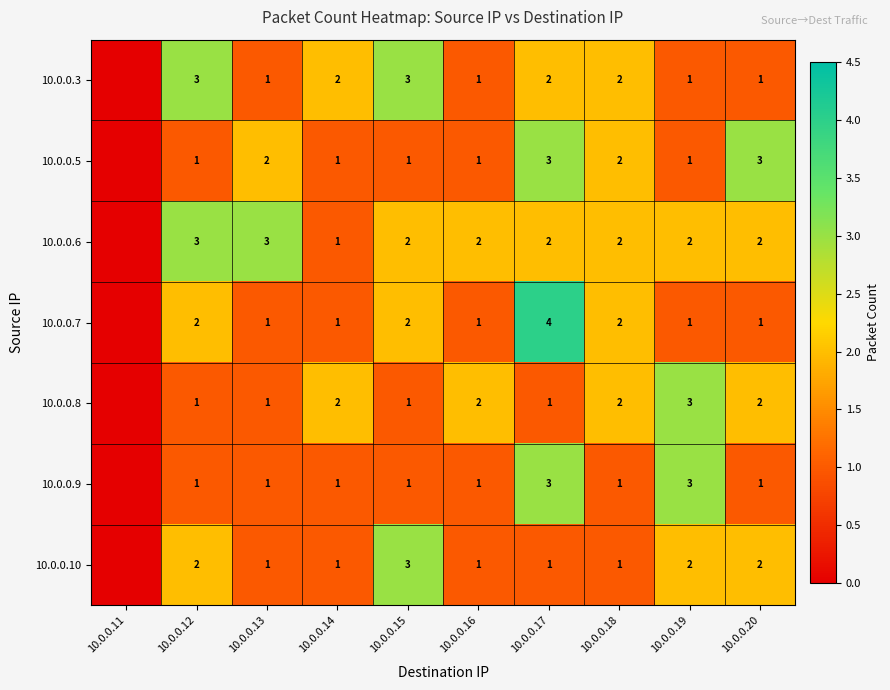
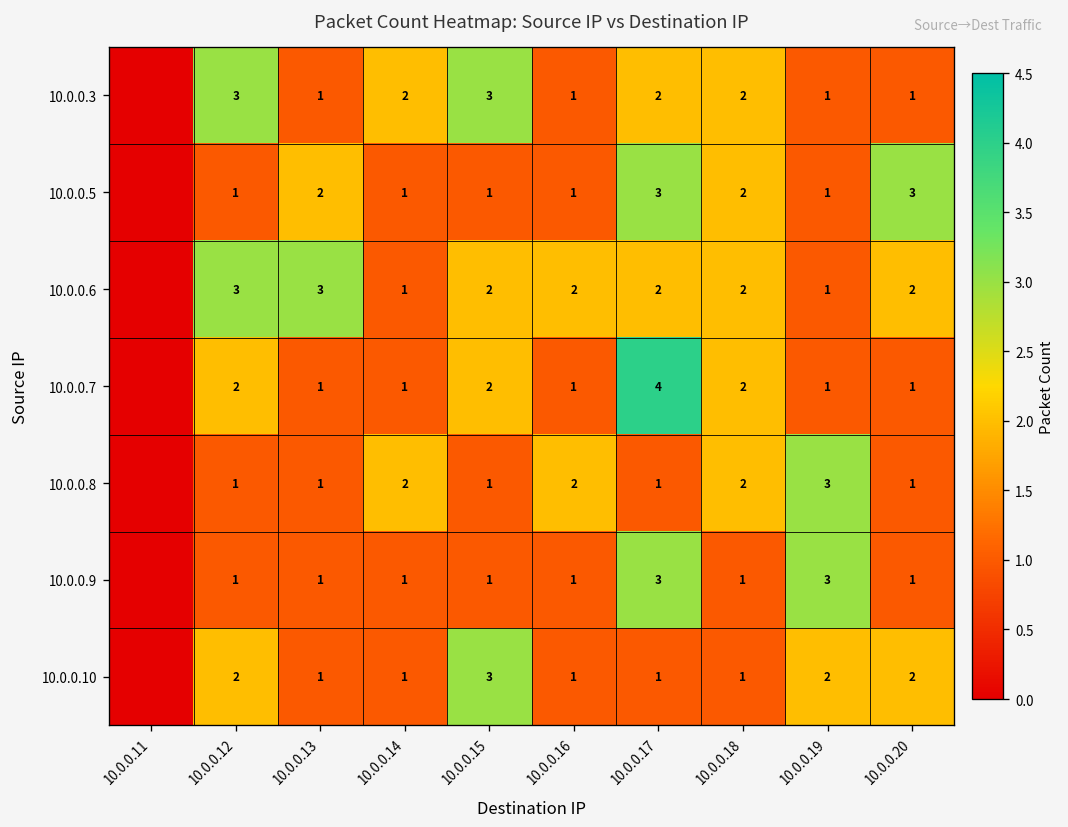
  {
    "10.0.0.3": {
      "10.0.0.12": 3,
      "10.0.0.13": 1,
      "10.0.0.14": 2,
      "10.0.0.15": 3,
      "10.0.0.16": 1,
      "10.0.0.17": 2,
      "10.0.0.18": 2,
      "10.0.0.19": 1,
      "10.0.0.20": 1
    },
    "10.0.0.5": {
      "10.0.0.12": 1,
      "10.0.0.13": 2,
      "10.0.0.14": 1,
      "10.0.0.15": 1,
      "10.0.0.16": 1,
      "10.0.0.17": 3,
      "10.0.0.18": 2,
      "10.0.0.19": 1,
      "10.0.0.20": 3
    },
    "10.0.0.6": {
      "10.0.0.12": 3,
      "10.0.0.13": 3,
      "10.0.0.14": 1,
      "10.0.0.15": 2,
      "10.0.0.16": 2,
      "10.0.0.17": 2,
      "10.0.0.18": 2,
-     "10.0.0.19": 2,
+     "10.0.0.19": 1,
      "10.0.0.20": 2
    },
    "10.0.0.7": {
      "10.0.0.12": 2,
      "10.0.0.13": 1,
      "10.0.0.14": 1,
      "10.0.0.15": 2,
      "10.0.0.16": 1,
      "10.0.0.17": 4,
      "10.0.0.18": 2,
      "10.0.0.19": 1,
      "10.0.0.20": 1
    },
    "10.0.0.8": {
      "10.0.0.12": 1,
      "10.0.0.13": 1,
      "10.0.0.14": 2,
      "10.0.0.15": 1,
      "10.0.0.16": 2,
      "10.0.0.17": 1,
      "10.0.0.18": 2,
      "10.0.0.19": 3,
-     "10.0.0.20": 2
+     "10.0.0.20": 1
    },
    "10.0.0.9": {
      "10.0.0.12": 1,
      "10.0.0.13": 1,
      "10.0.0.14": 1,
      "10.0.0.15": 1,
      "10.0.0.16": 1,
      "10.0.0.17": 3,
      "10.0.0.18": 1,
      "10.0.0.19": 3,
      "10.0.0.20": 1
    },
    "10.0.0.10": {
      "10.0.0.12": 2,
      "10.0.0.13": 1,
      "10.0.0.14": 1,
      "10.0.0.15": 3,
      "10.0.0.16": 1,
      "10.0.0.17": 1,
      "10.0.0.18": 1,
      "10.0.0.19": 2,
      "10.0.0.20": 2
    }
  }
